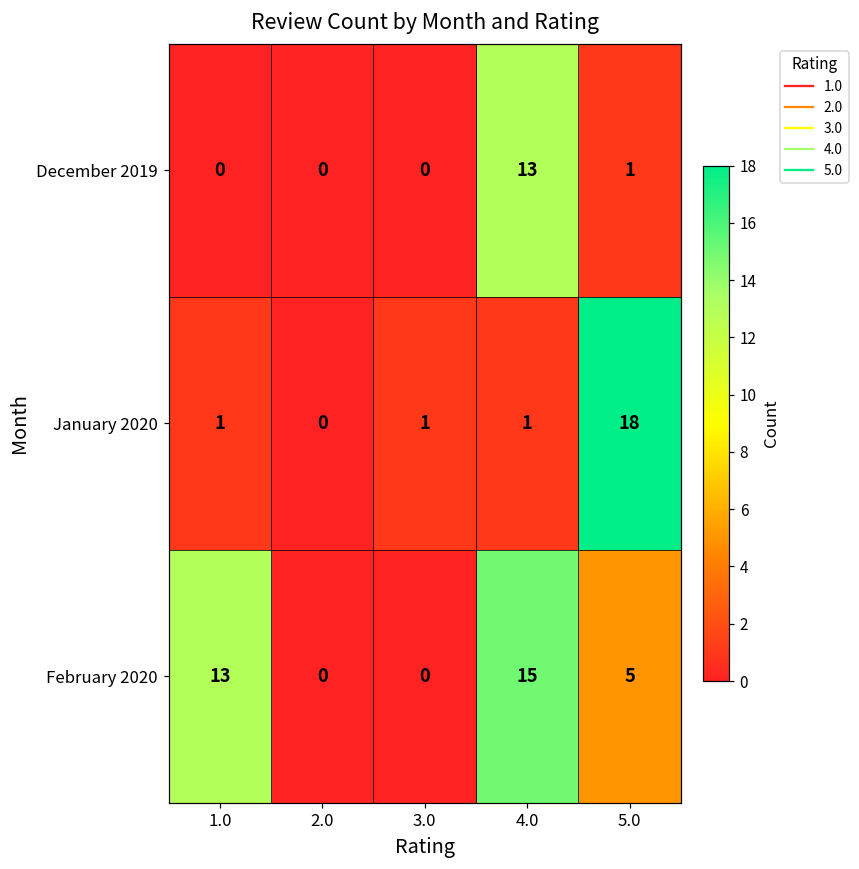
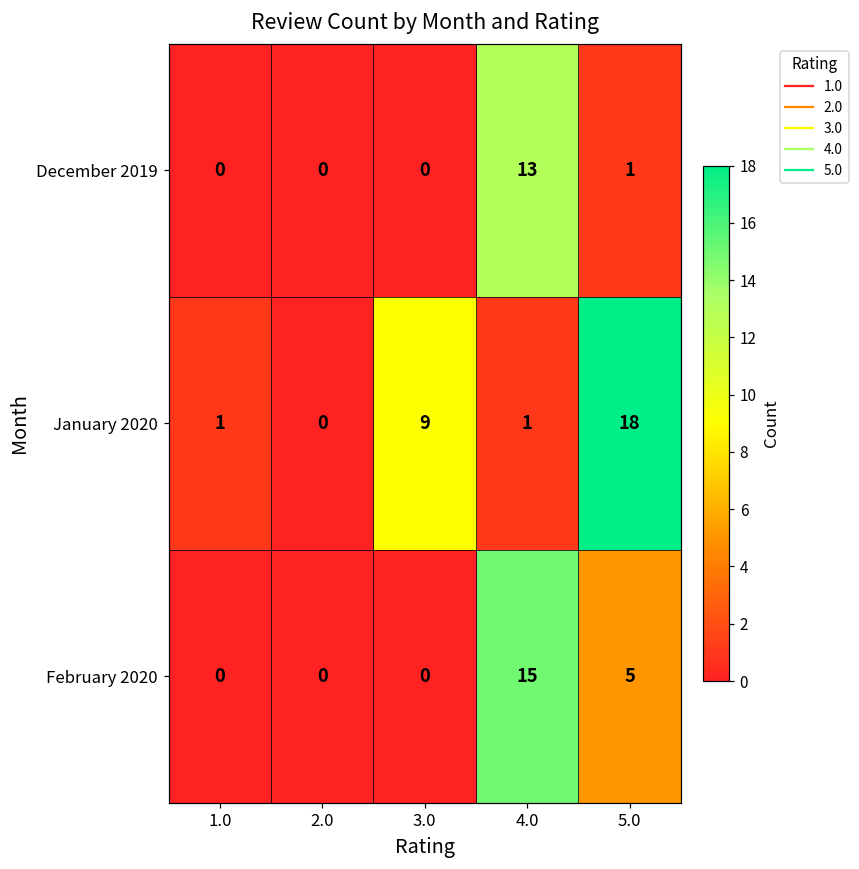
  {
    "December 2019": {
      "1.0": 0,
      "2.0": 0,
      "3.0": 0,
      "4.0": 13,
      "5.0": 1
    },
    "January 2020": {
      "1.0": 1,
      "2.0": 0,
-     "3.0": 1,
+     "3.0": 9,
      "4.0": 1,
      "5.0": 18
    },
    "February 2020": {
-     "1.0": 13,
+     "1.0": 0,
      "2.0": 0,
      "3.0": 0,
      "4.0": 15,
      "5.0": 5
    }
  }
